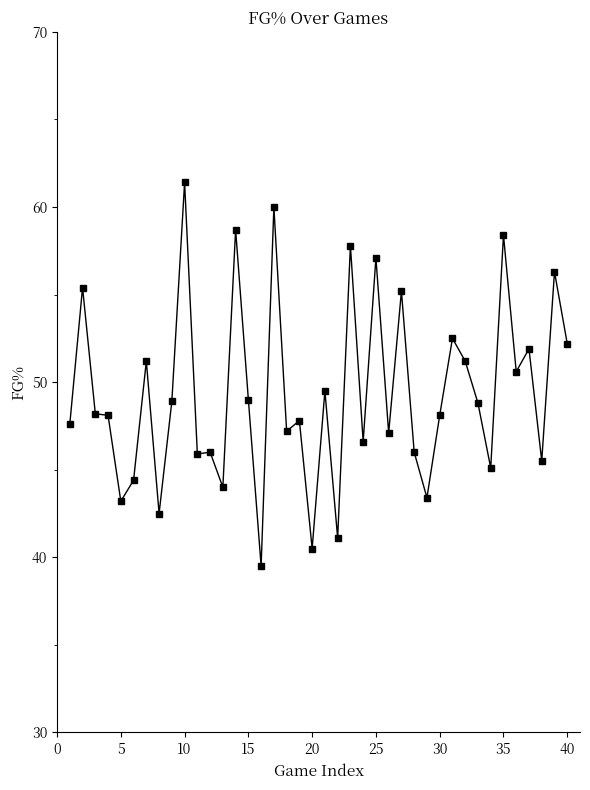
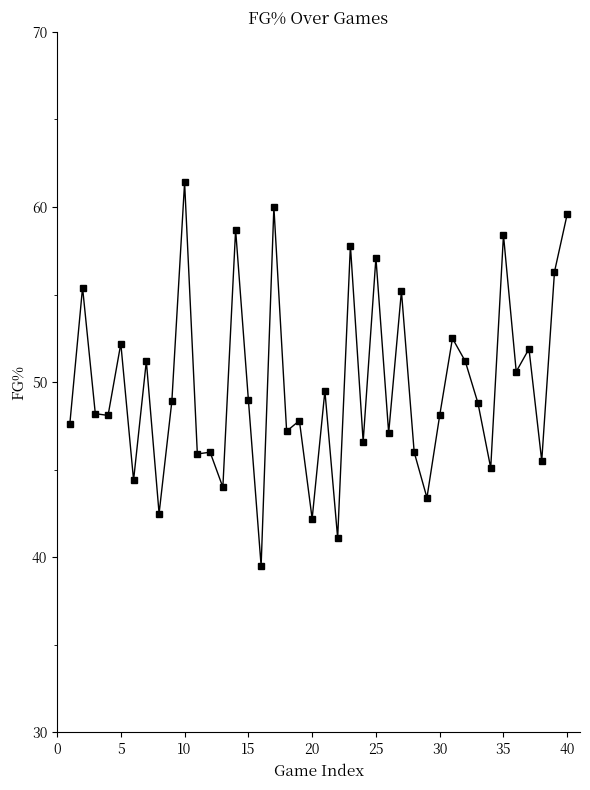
  {
-   "5": 43.2,
+   "5": 52.2,
    "10": 61.4,
    "15": 49.0,
-   "20": 40.5,
+   "20": 42.2,
    "25": 57.1,
    "30": 48.1,
    "35": 58.4,
-   "40": 52.2
+   "40": 59.6
  }
